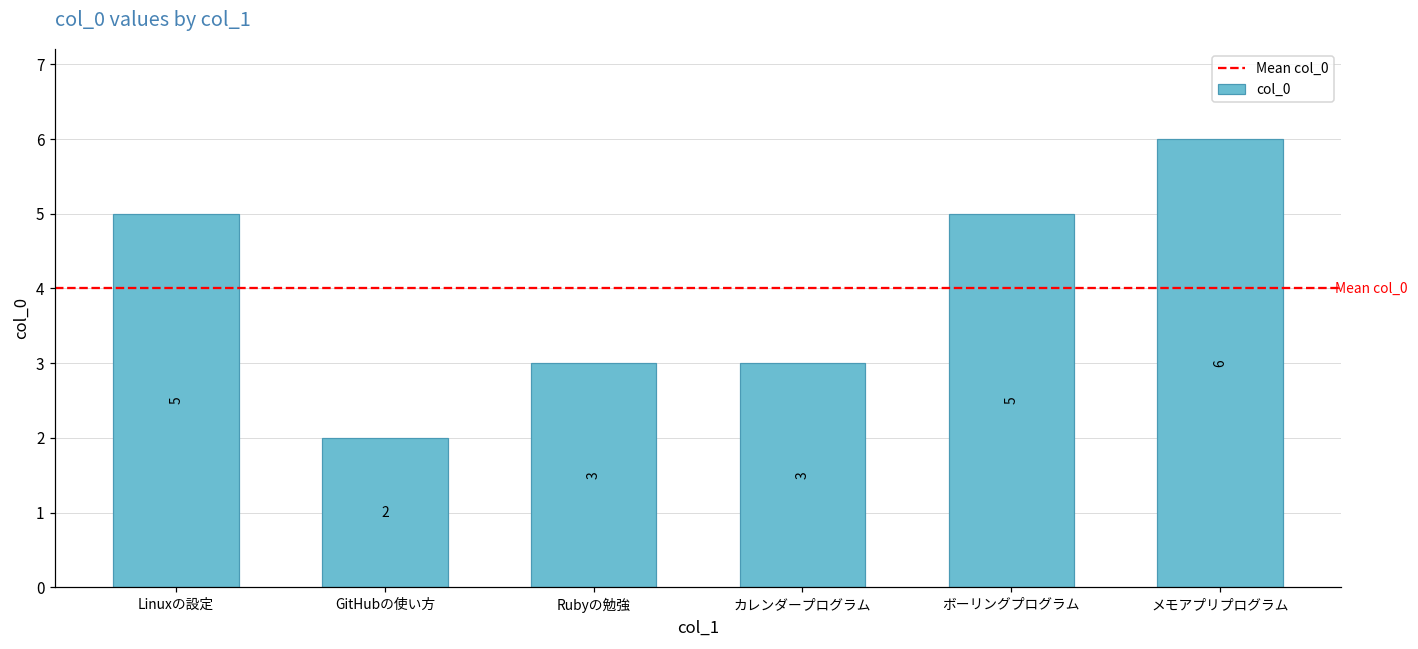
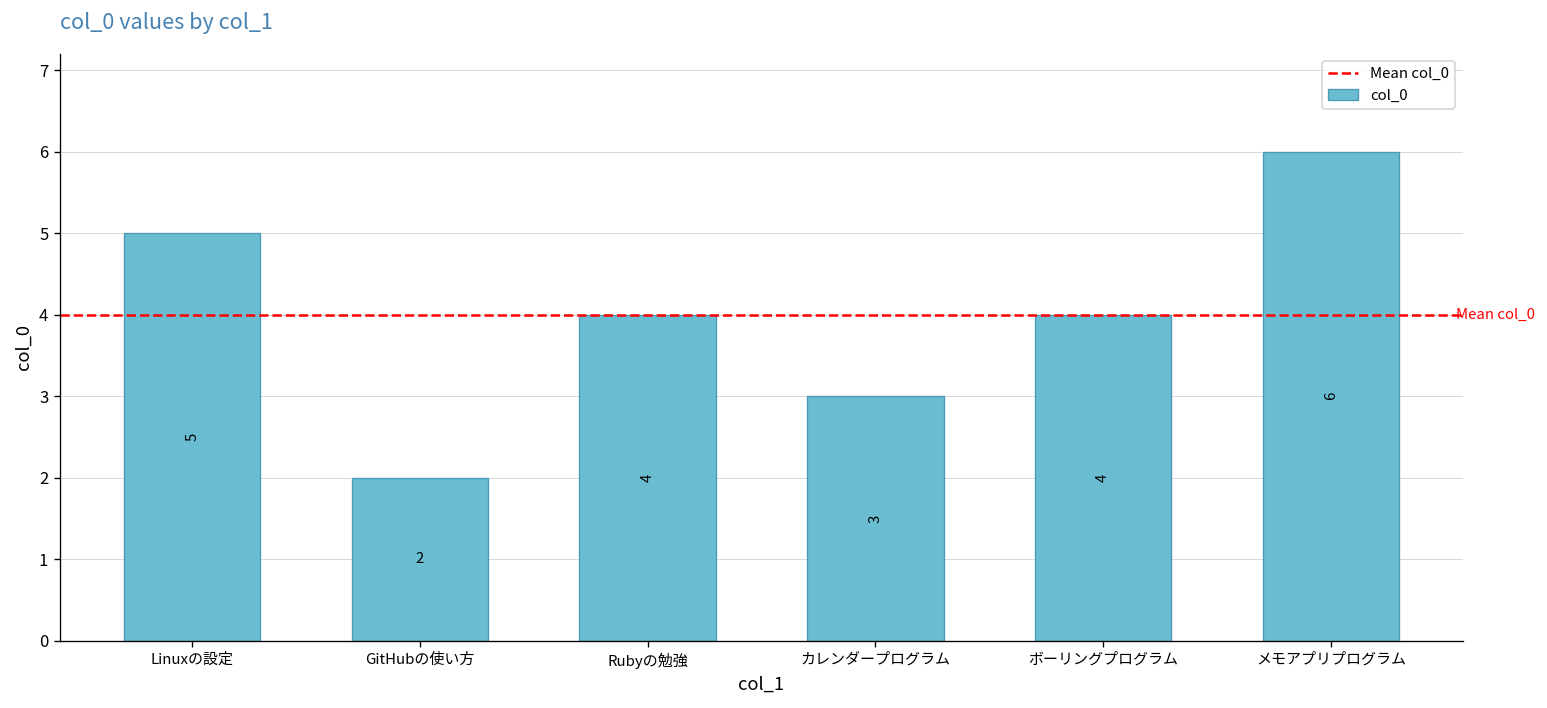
  {
    "Linuxの設定": 5,
    "GitHubの使い方": 2,
-   "Rubyの勉強": 3,
+   "Rubyの勉強": 4,
    "カレンダープログラム": 3,
-   "ボーリングプログラム": 5,
+   "ボーリングプログラム": 4,
    "メモアプリプログラム": 6
  }
